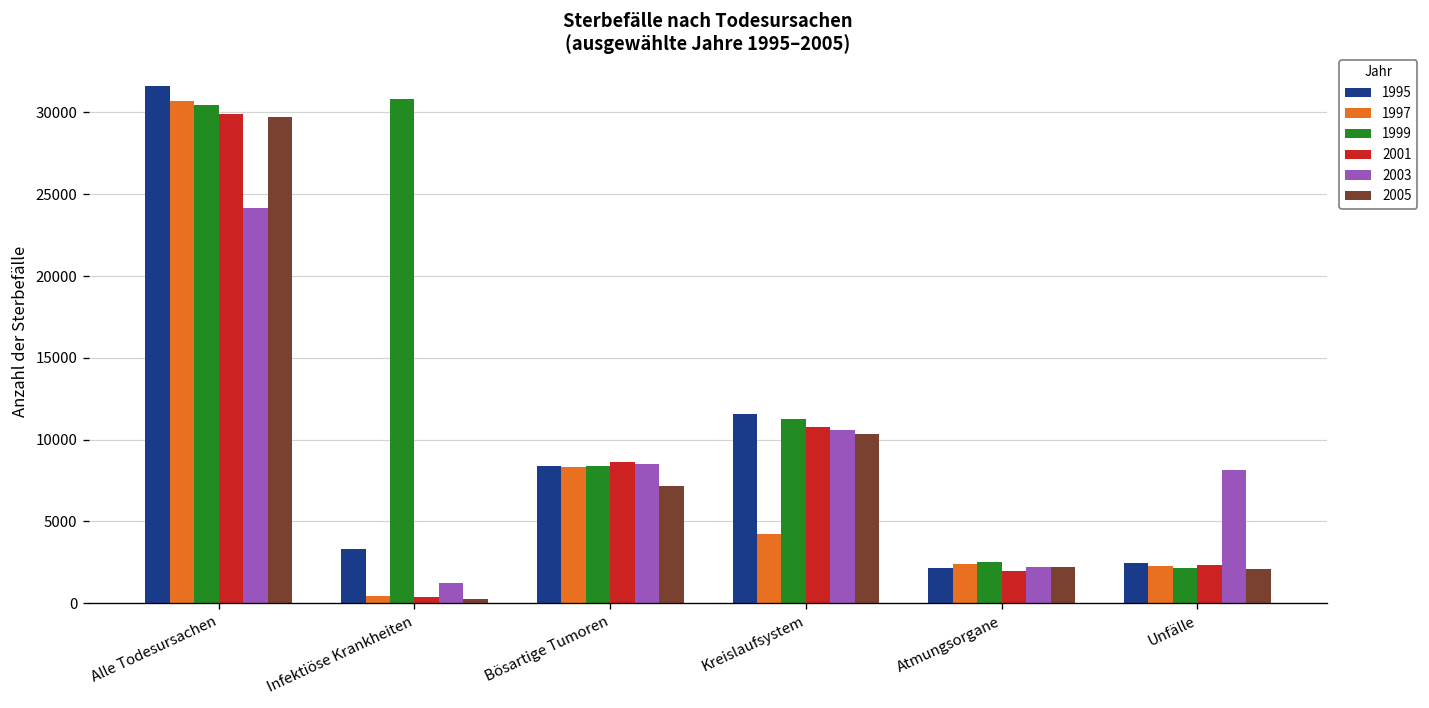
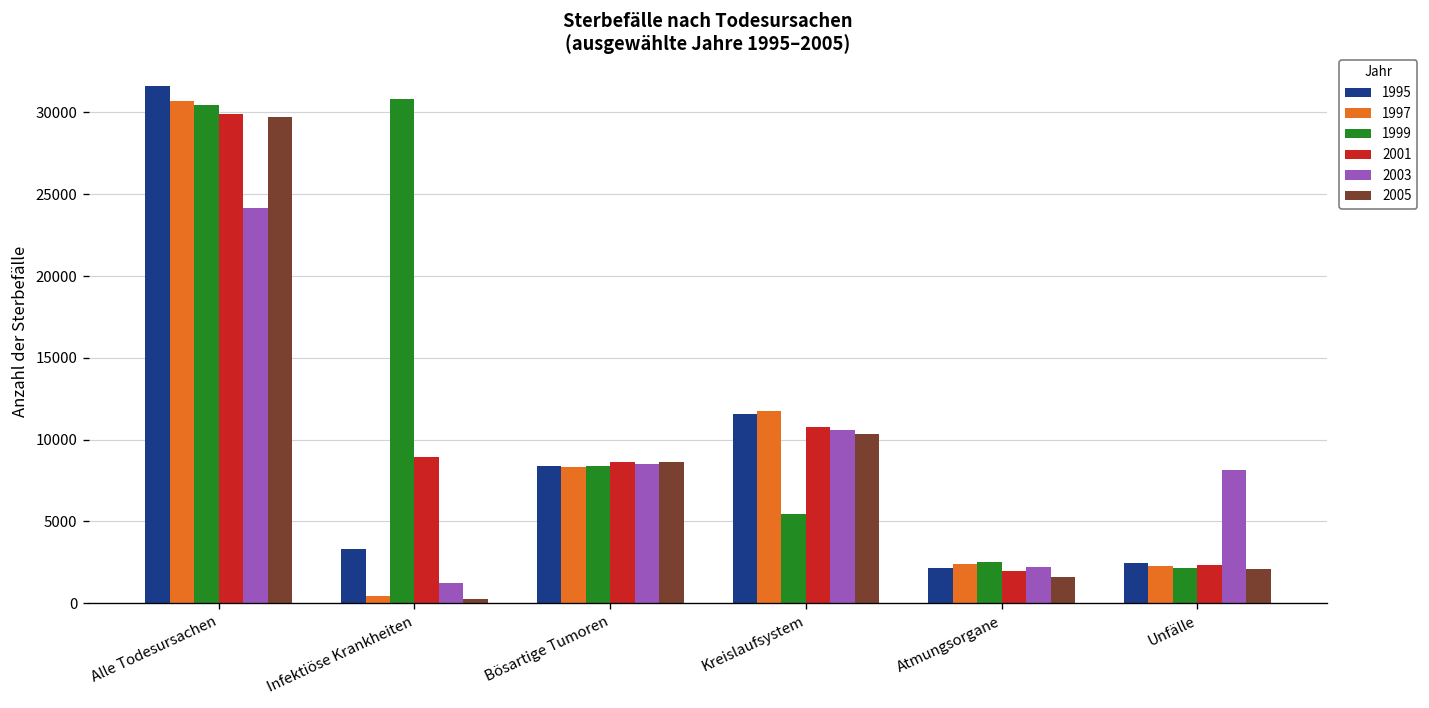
  {
    "1995": {
      "Alle Todesursachen": 31600,
      "Infektiöse Krankheiten": 3300,
      "Bösartige Tumoren": 8400,
      "Kreislaufsystem": 11600,
      "Atmungsorgane": 2200,
      "Unfälle": 2500
    },
    "1997": {
      "Alle Todesursachen": 30700,
      "Infektiöse Krankheiten": 500,
      "Bösartige Tumoren": 8300,
-     "Kreislaufsystem": 4200,
+     "Kreislaufsystem": 11700,
      "Atmungsorgane": 2400,
      "Unfälle": 2300
    },
    "1999": {
      "Alle Todesursachen": 30400,
      "Infektiöse Krankheiten": 30800,
      "Bösartige Tumoren": 8400,
-     "Kreislaufsystem": 11300,
+     "Kreislaufsystem": 5400,
      "Atmungsorgane": 2500,
      "Unfälle": 2200
    },
    "2001": {
      "Alle Todesursachen": 29900,
-     "Infektiöse Krankheiten": 400,
+     "Infektiöse Krankheiten": 9000,
      "Bösartige Tumoren": 8700,
      "Kreislaufsystem": 10800,
      "Atmungsorgane": 2000,
      "Unfälle": 2300
    },
    "2003": {
      "Alle Todesursachen": 24100,
      "Infektiöse Krankheiten": 1300,
      "Bösartige Tumoren": 8500,
      "Kreislaufsystem": 10600,
      "Atmungsorgane": 2200,
      "Unfälle": 8100
    },
    "2005": {
      "Alle Todesursachen": 29700,
      "Infektiöse Krankheiten": 300,
-     "Bösartige Tumoren": 7100,
+     "Bösartige Tumoren": 8600,
      "Kreislaufsystem": 10300,
-     "Atmungsorgane": 2200,
+     "Atmungsorgane": 1600,
      "Unfälle": 2100
    }
  }
